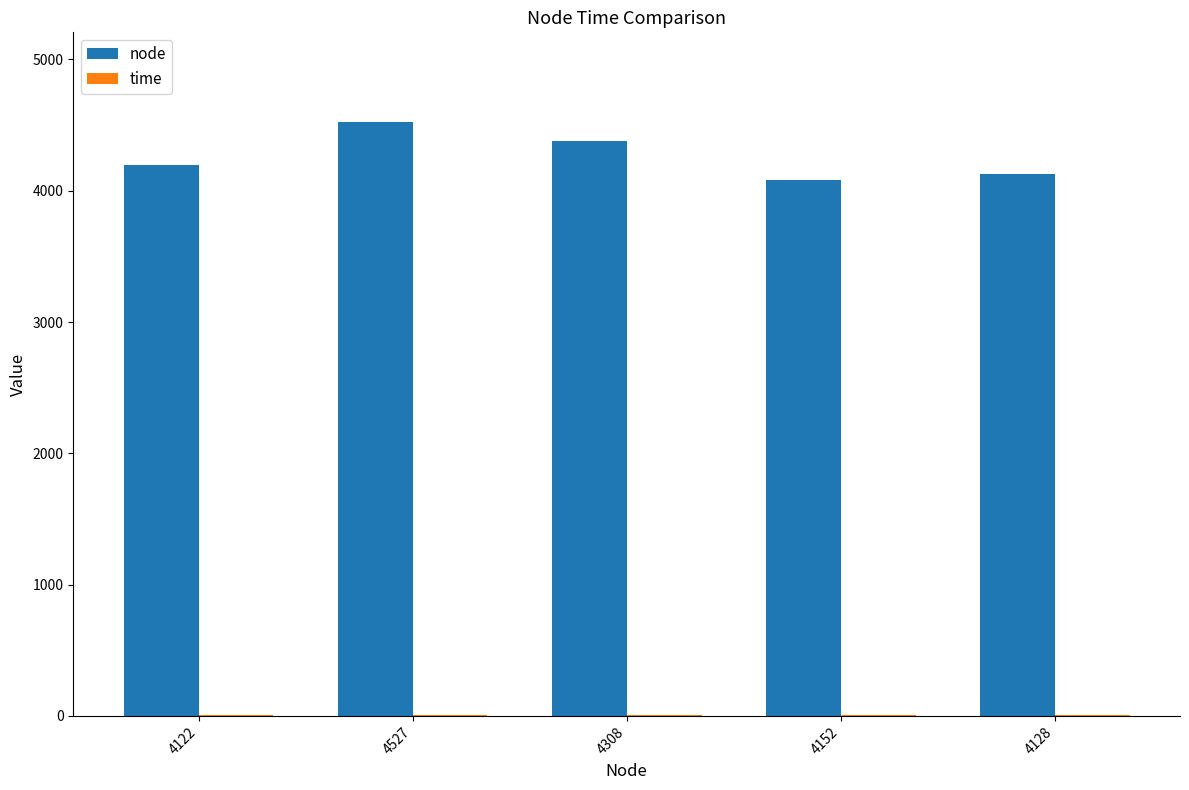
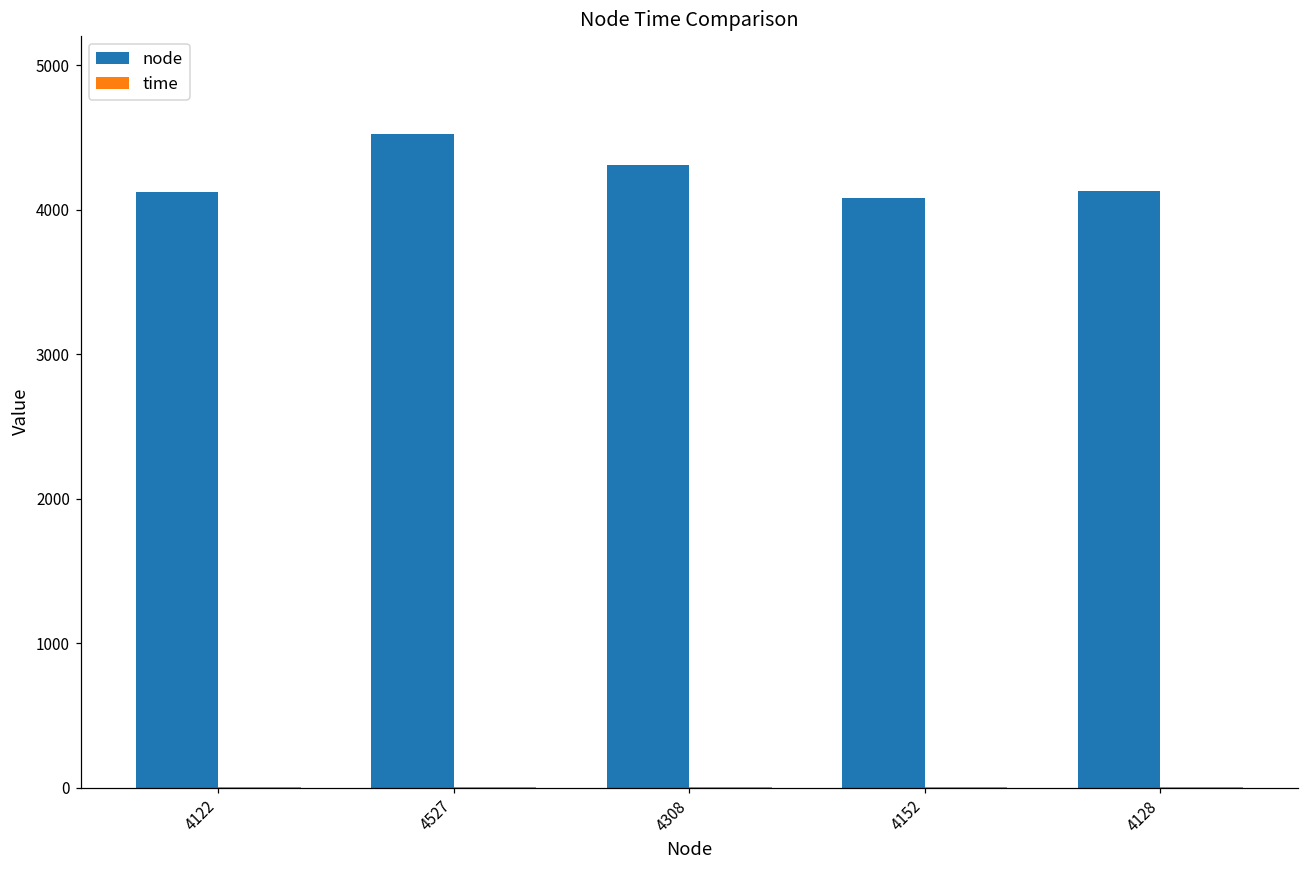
  {
    "node": {
-     "4122": 4190,
+     "4122": 4120,
      "4527": 4530,
-     "4308": 4380,
+     "4308": 4310,
      "4152": 4080,
      "4128": 4130
    }
  }
